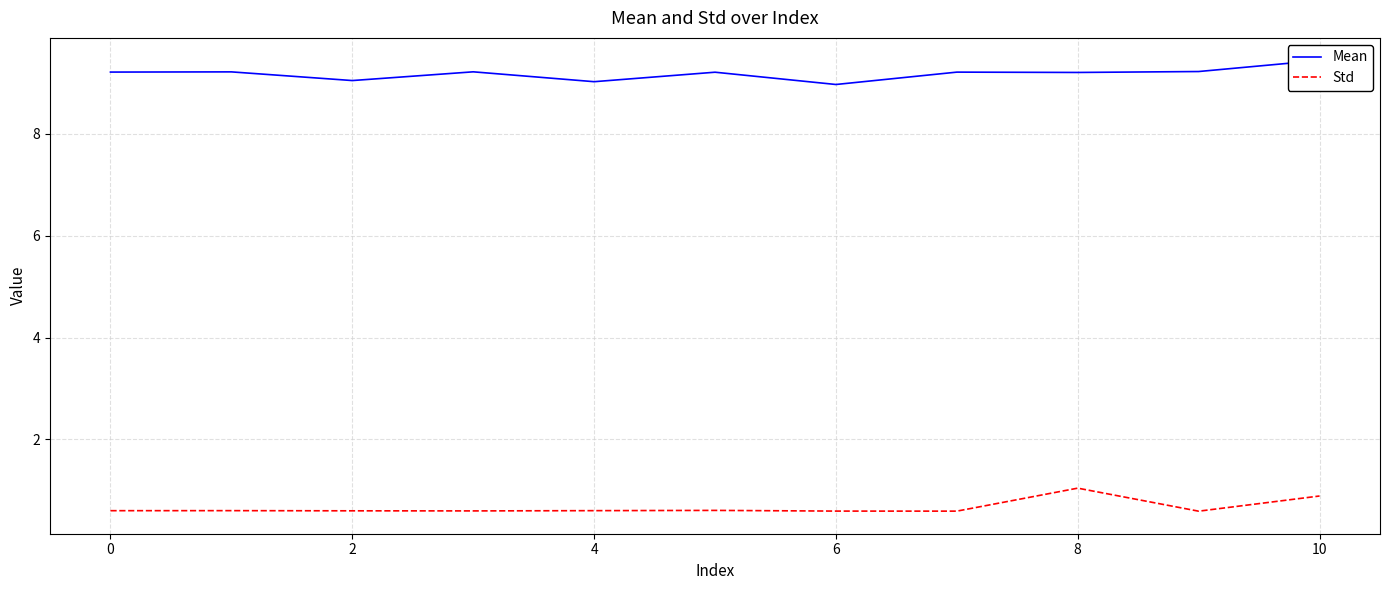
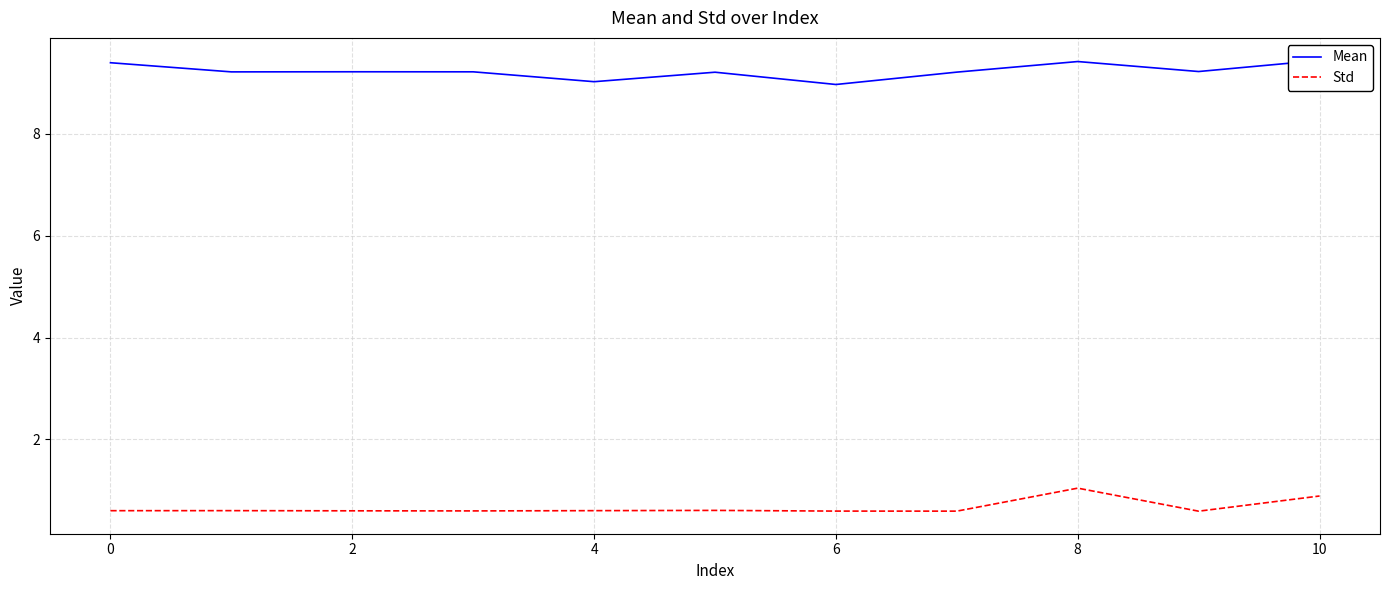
  {
    "Mean": {
-     "0": 9.2,
-     "2": 9.0,
+     "0": 9.4,
+     "2": 9.2,
      "4": 9.0,
      "6": 9.0,
-     "8": 9.2
+     "8": 9.4
    },
    "Std": {
      "0": 0.6,
      "2": 0.6,
      "4": 0.6,
      "6": 0.6,
      "8": 1.0,
      "10": 0.9
    }
  }
